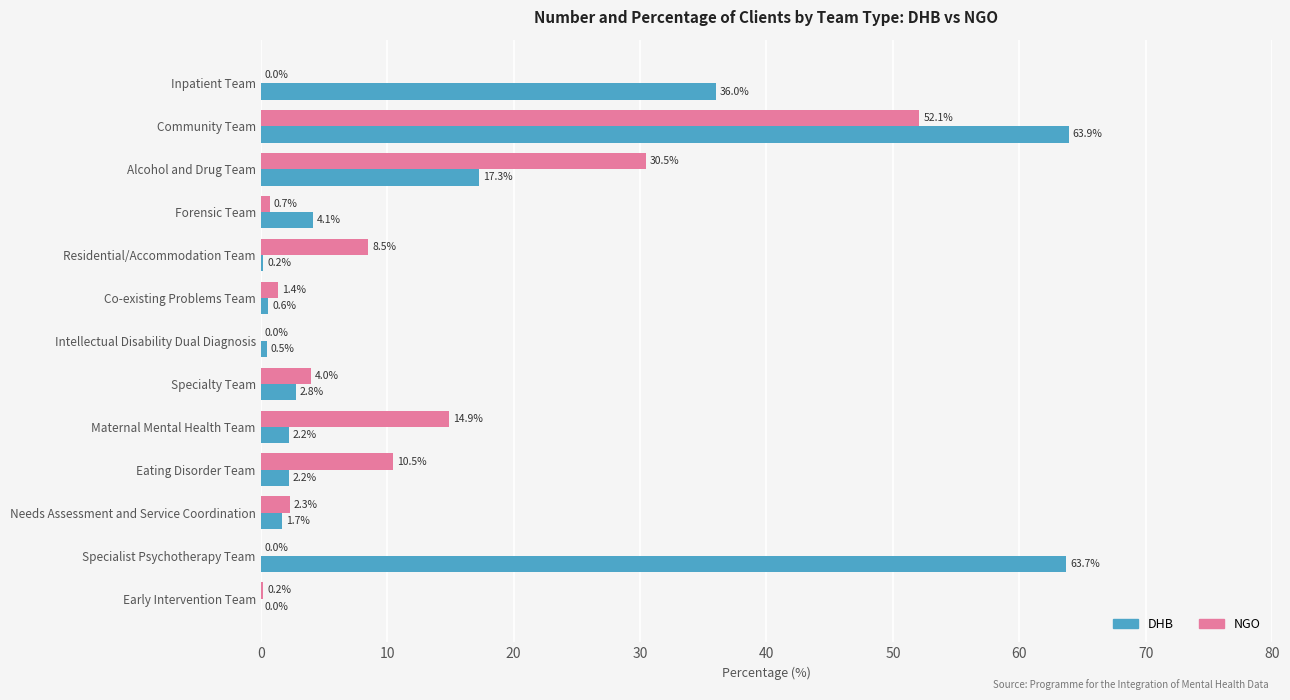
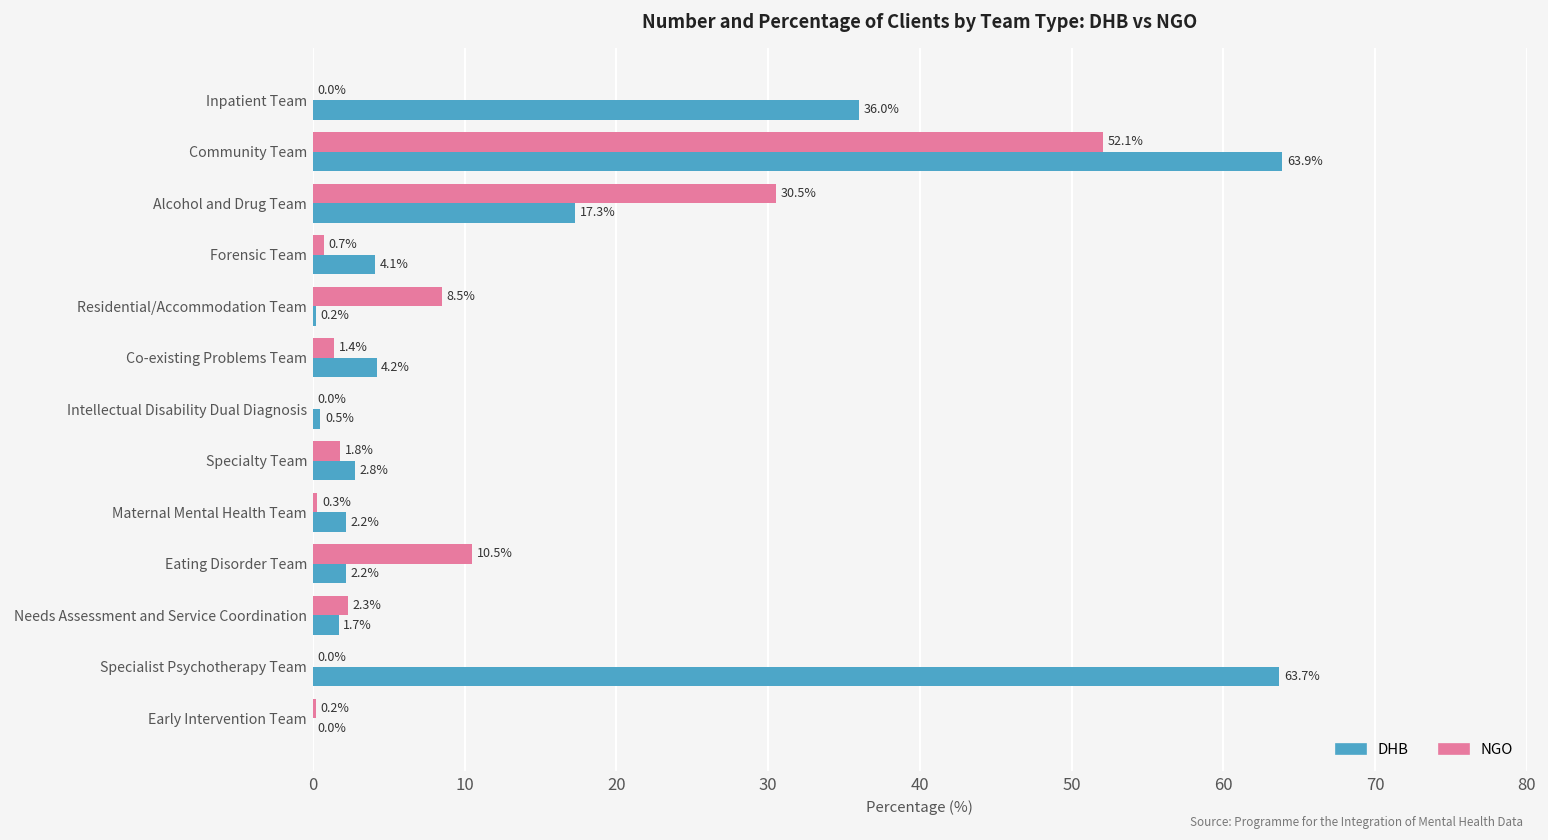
  {
    "DHB": {
      "Inpatient Team": "36.0%",
      "Community Team": "63.9%",
      "Alcohol and Drug Team": "17.3%",
      "Forensic Team": "4.1%",
      "Residential/Accommodation Team": "0.2%",
-     "Co-existing Problems Team": "0.6%",
+     "Co-existing Problems Team": "4.2%",
      "Intellectual Disability Dual Diagnosis": "0.5%",
      "Specialty Team": "2.8%",
      "Maternal Mental Health Team": "2.2%",
      "Eating Disorder Team": "2.2%",
      "Needs Assessment and Service Coordination": "1.7%",
      "Specialist Psychotherapy Team": "63.7%",
      "Early Intervention Team": "0.0%"
    },
    "NGO": {
      "Inpatient Team": "0.0%",
      "Community Team": "52.1%",
      "Alcohol and Drug Team": "30.5%",
      "Forensic Team": "0.7%",
      "Residential/Accommodation Team": "8.5%",
      "Co-existing Problems Team": "1.4%",
      "Intellectual Disability Dual Diagnosis": "0.0%",
-     "Specialty Team": "4.0%",
-     "Maternal Mental Health Team": "14.9%",
+     "Specialty Team": "1.8%",
+     "Maternal Mental Health Team": "0.3%",
      "Eating Disorder Team": "10.5%",
      "Needs Assessment and Service Coordination": "2.3%",
      "Specialist Psychotherapy Team": "0.0%",
      "Early Intervention Team": "0.2%"
    }
  }
